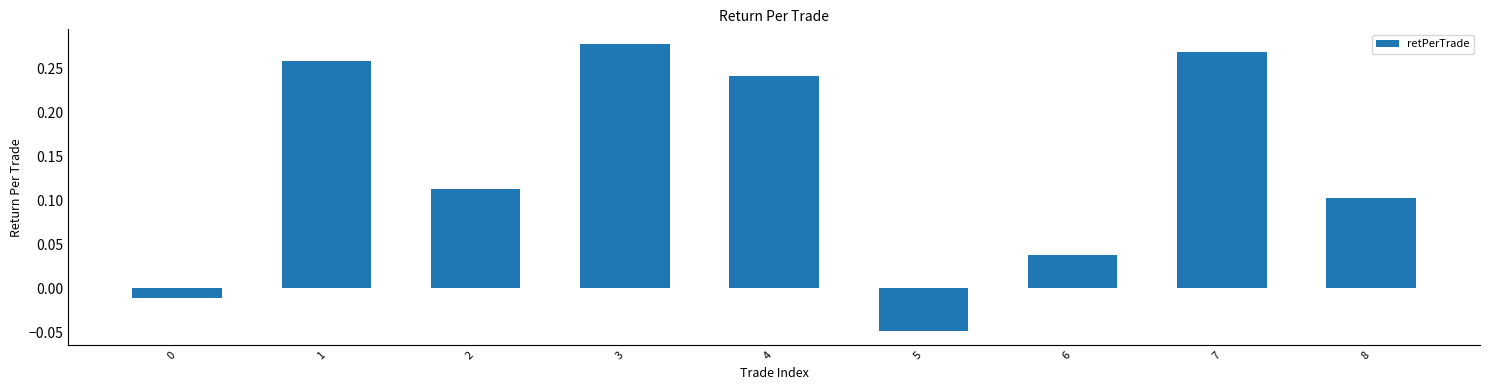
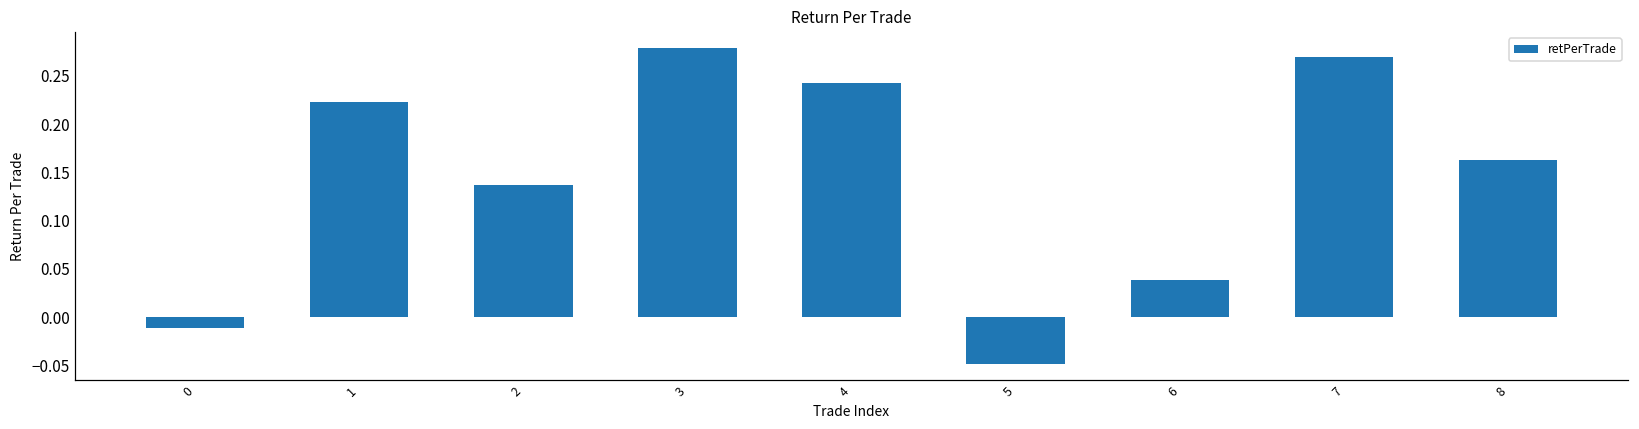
  {
    "0": -0.01,
-   "1": 0.26,
-   "2": 0.11,
+   "1": 0.22,
+   "2": 0.14,
    "3": 0.28,
    "4": 0.24,
    "5": -0.05,
    "6": 0.04,
    "7": 0.27,
-   "8": 0.10
+   "8": 0.16
  }
